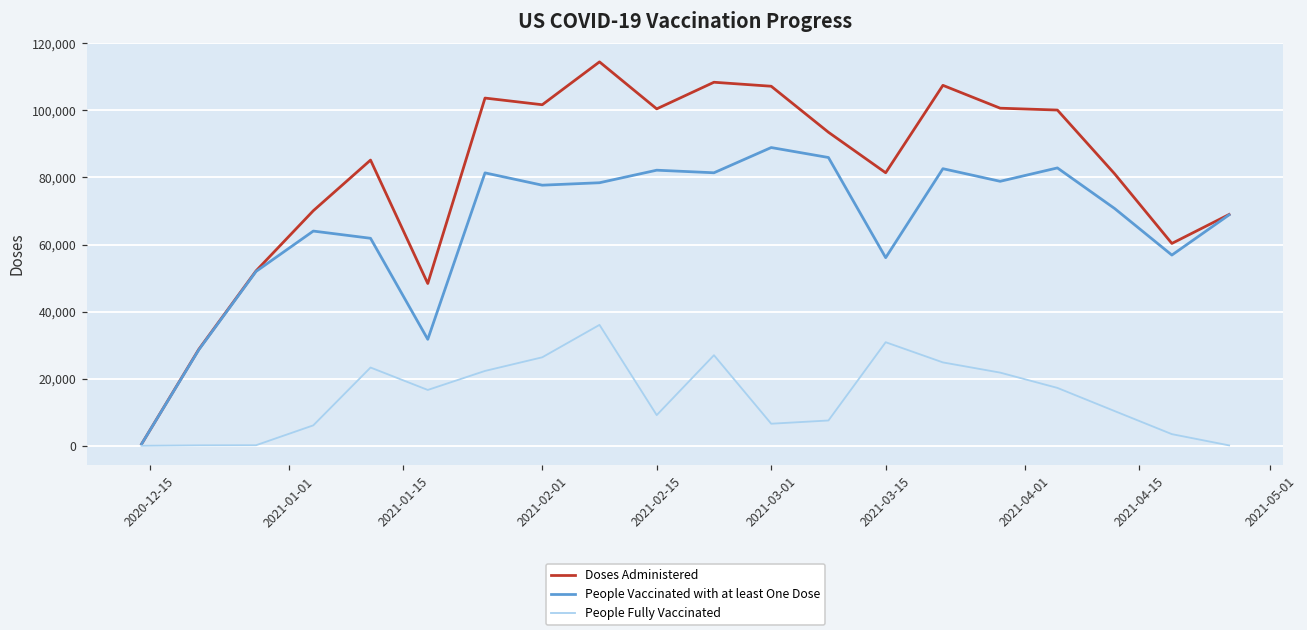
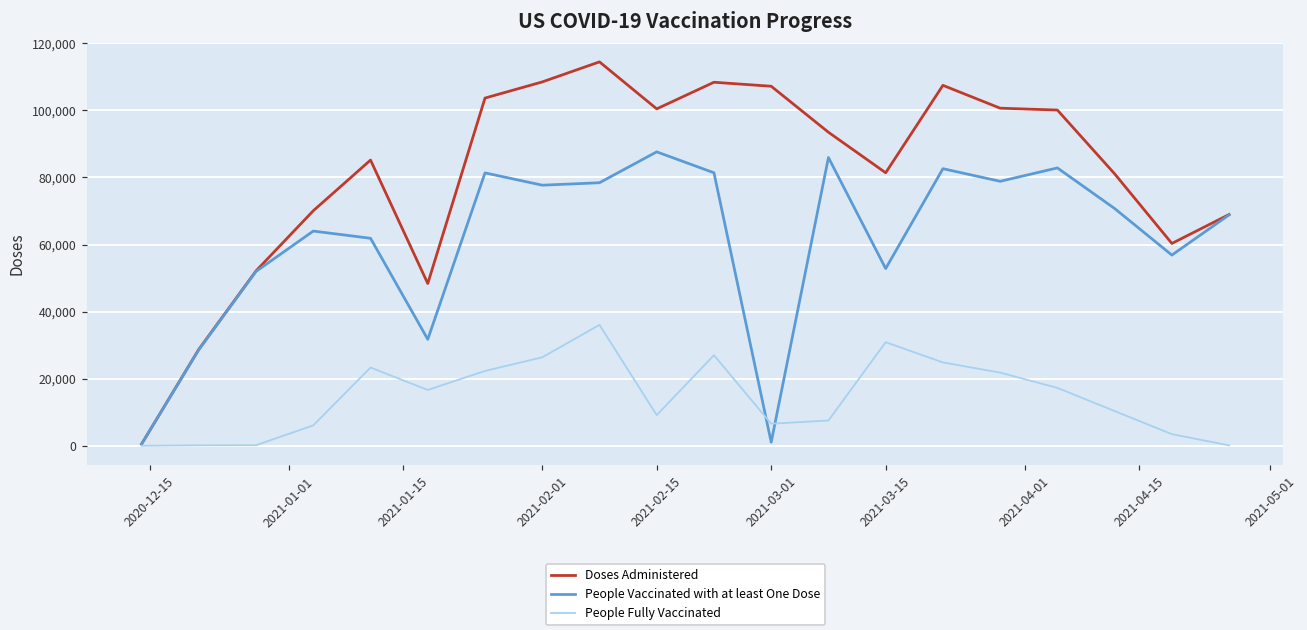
  {
    "Doses Administered": {
-     "2021-02-01": "102,000",
+     "2021-02-01": "108,000",
      "2021-02-15": "100,000",
      "2021-03-01": "107,000",
      "2021-03-15": "81,000"
    },
    "People Vaccinated with at least One Dose": {
      "2021-02-01": "78,000",
-     "2021-02-15": "82,000",
-     "2021-03-01": "89,000",
-     "2021-03-15": "56,000"
+     "2021-02-15": "88,000",
+     "2021-03-01": "1,000",
+     "2021-03-15": "53,000"
    },
    "People Fully Vaccinated": {
      "2021-02-01": "26,000",
      "2021-02-15": "9,000",
      "2021-03-01": "7,000",
      "2021-03-15": "31,000"
    }
  }
